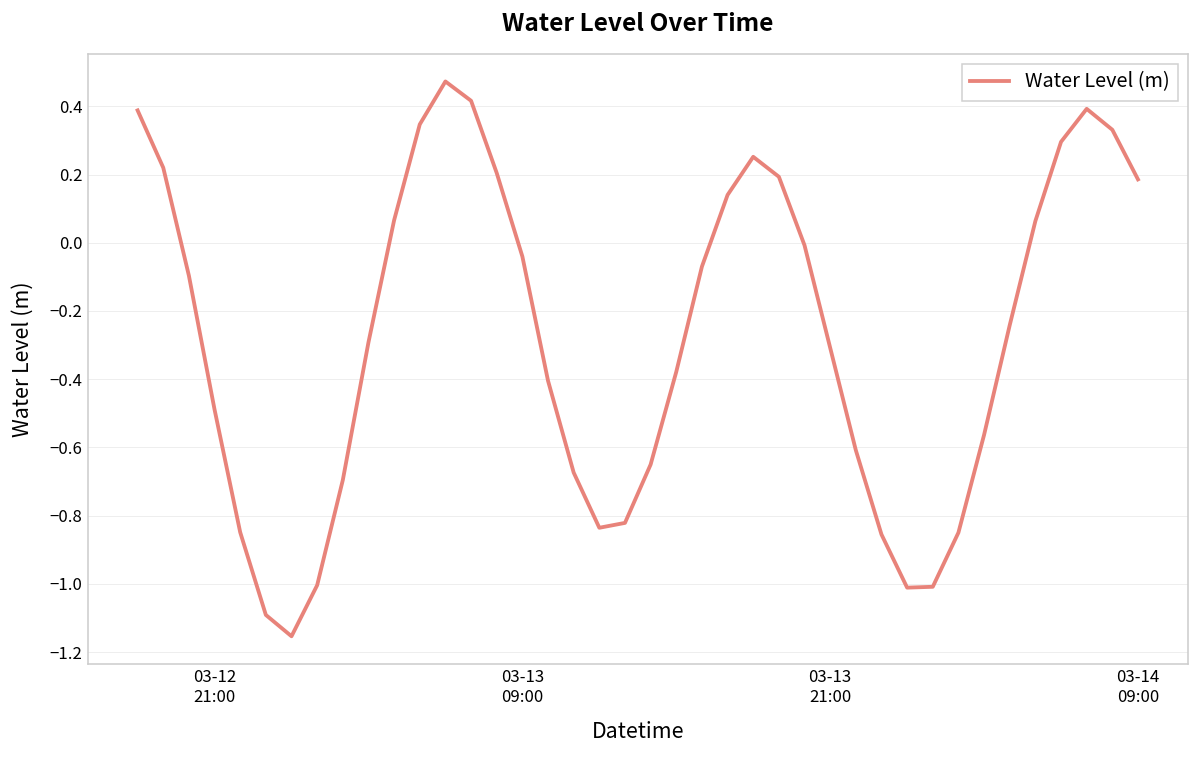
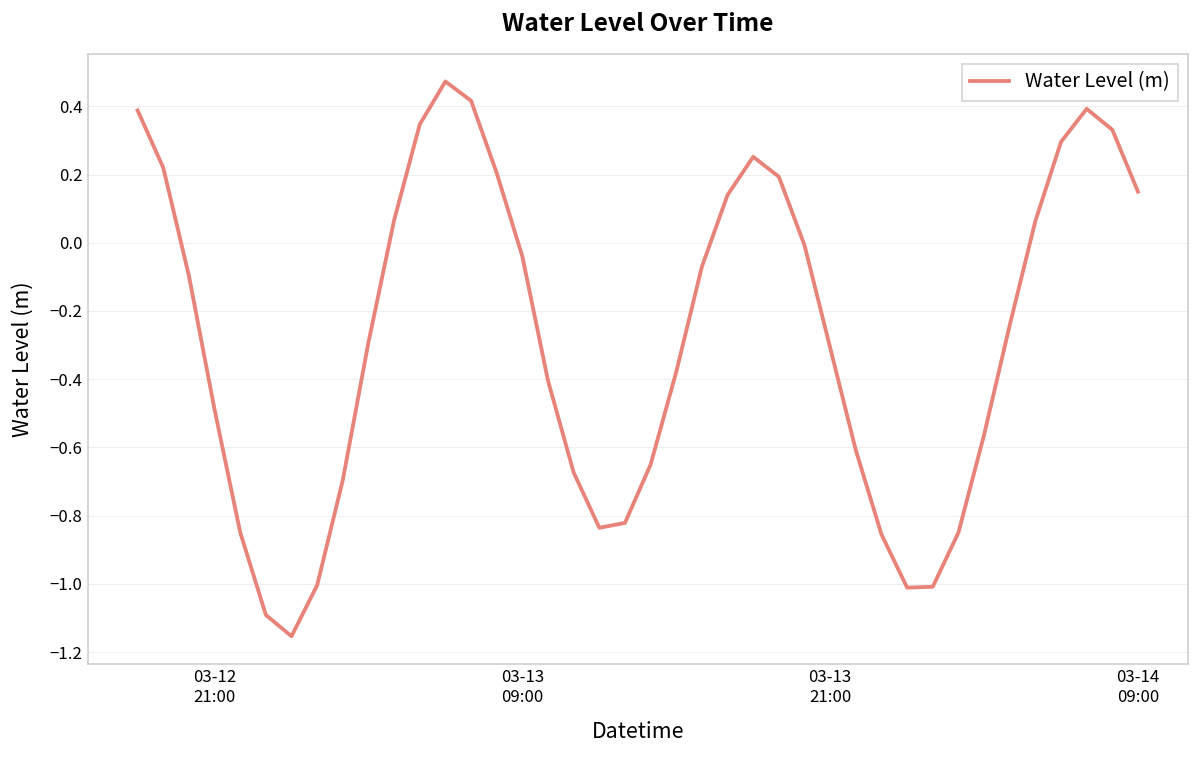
  {
    "03-12 21:00": -0.49,
    "03-13 09:00": -0.04,
    "03-13 21:00": -0.31,
-   "03-14 09:00": 0.19
+   "03-14 09:00": 0.15
  }
